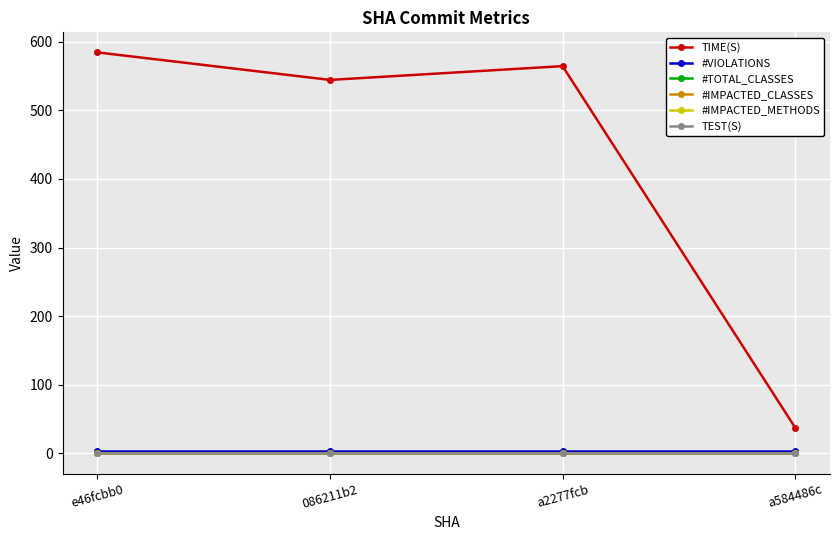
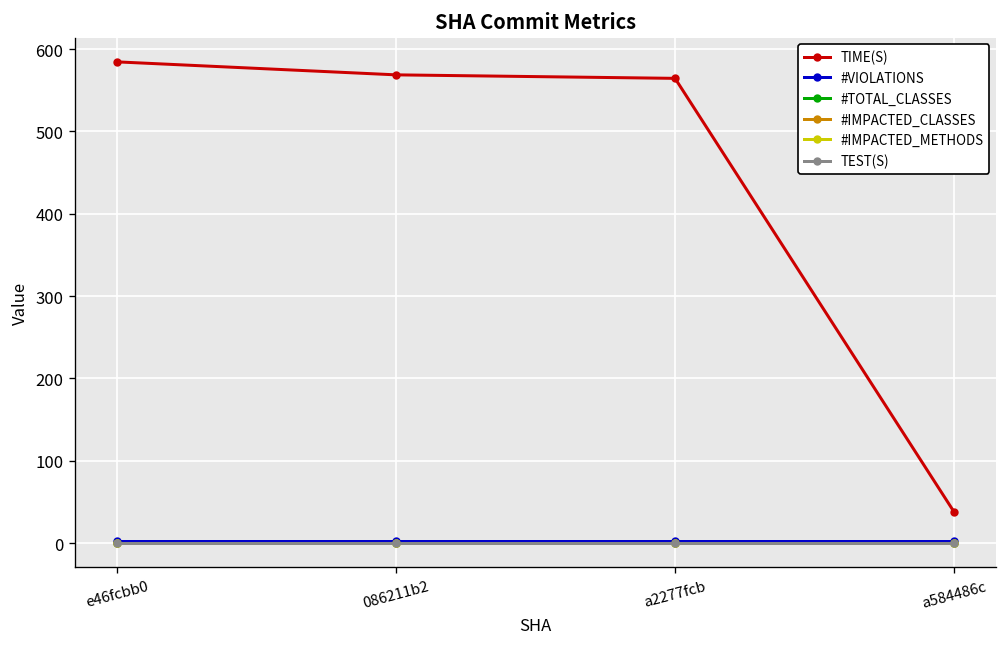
  {
    "TIME(S)": {
      "e46fcbb0": 580,
-     "086211b2": 540,
+     "086211b2": 570,
      "a2277fcb": 560,
      "a584486c": 40
    }
  }
